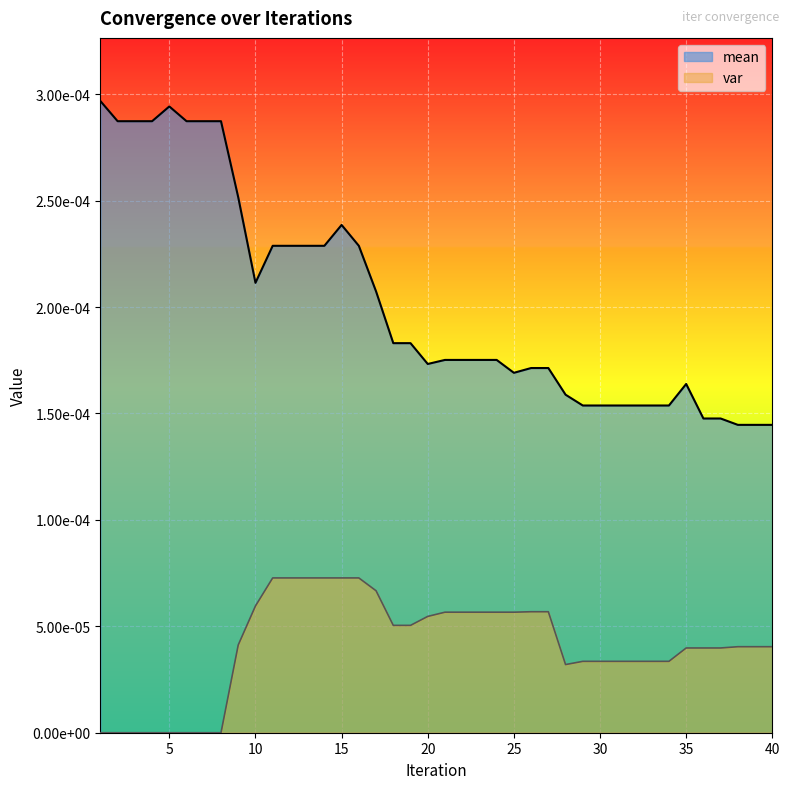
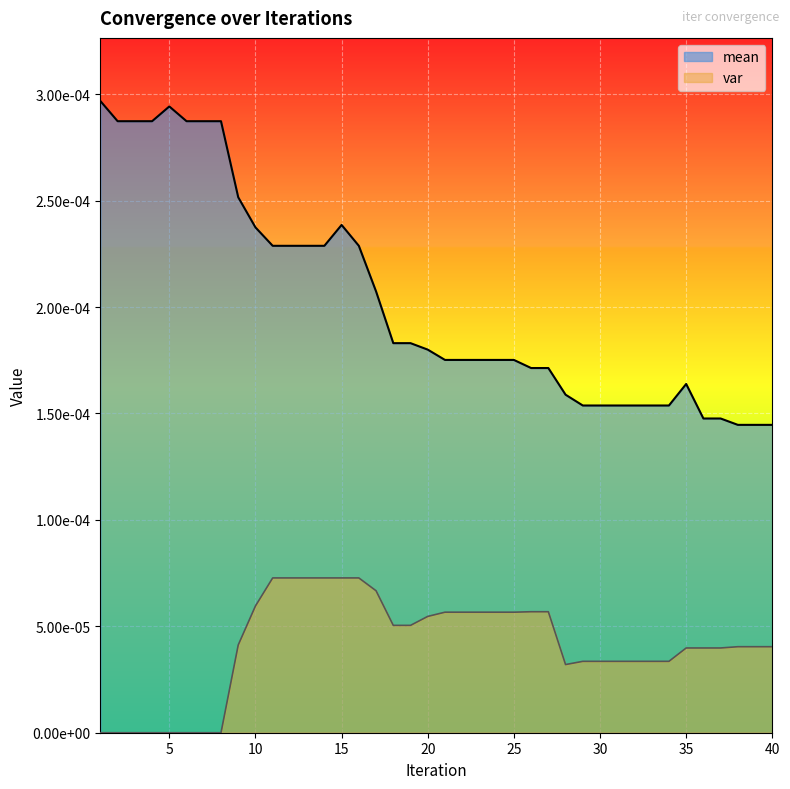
  {
    "mean": {
      "5": 0.000294,
-     "10": 0.000211,
+     "10": 0.000237,
      "15": 0.000239,
-     "20": 0.000173,
-     "25": 0.000169,
+     "20": 0.000180,
+     "25": 0.000175,
      "30": 0.000154,
      "35": 0.000164,
      "40": 0.000145
    },
    "var": {
      "5": 0.000000,
      "10": 0.000060,
      "15": 0.000073,
      "20": 0.000055,
      "25": 0.000057,
      "30": 0.000034,
      "35": 0.000040,
      "40": 0.000040
    }
  }
